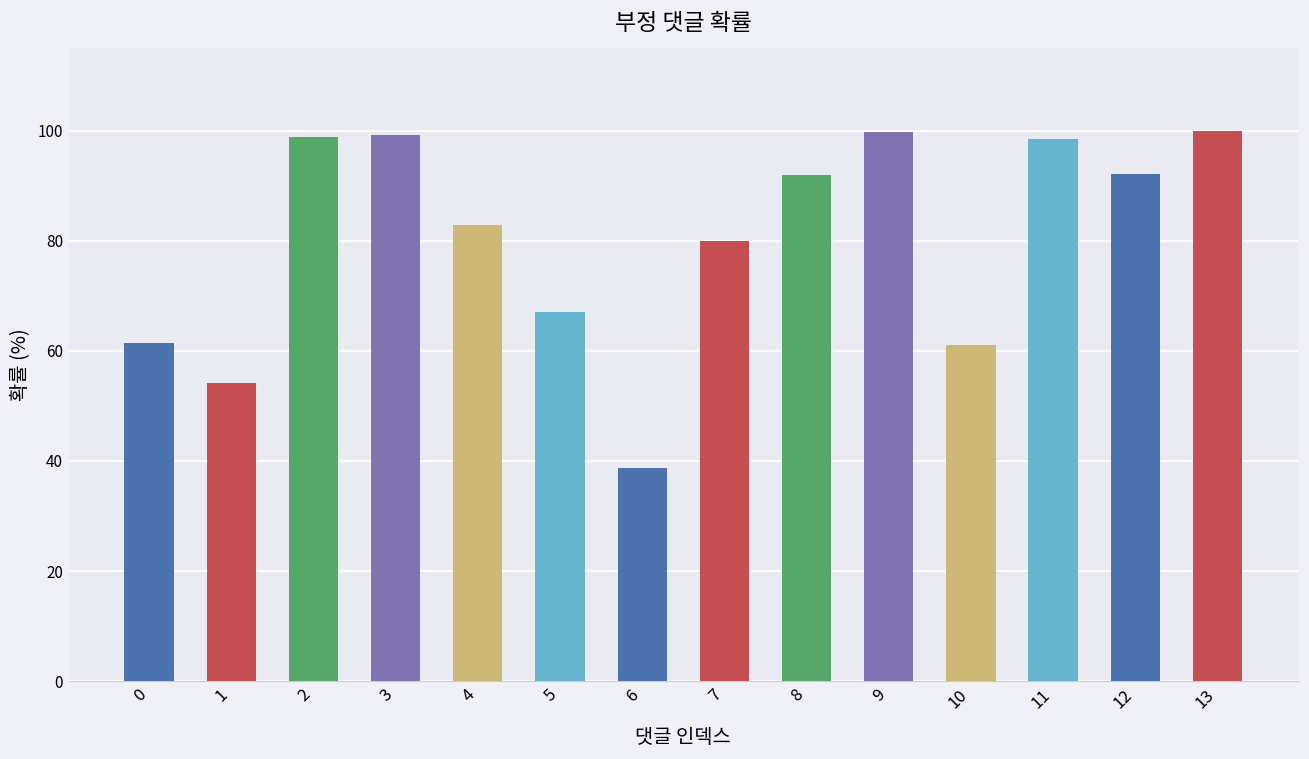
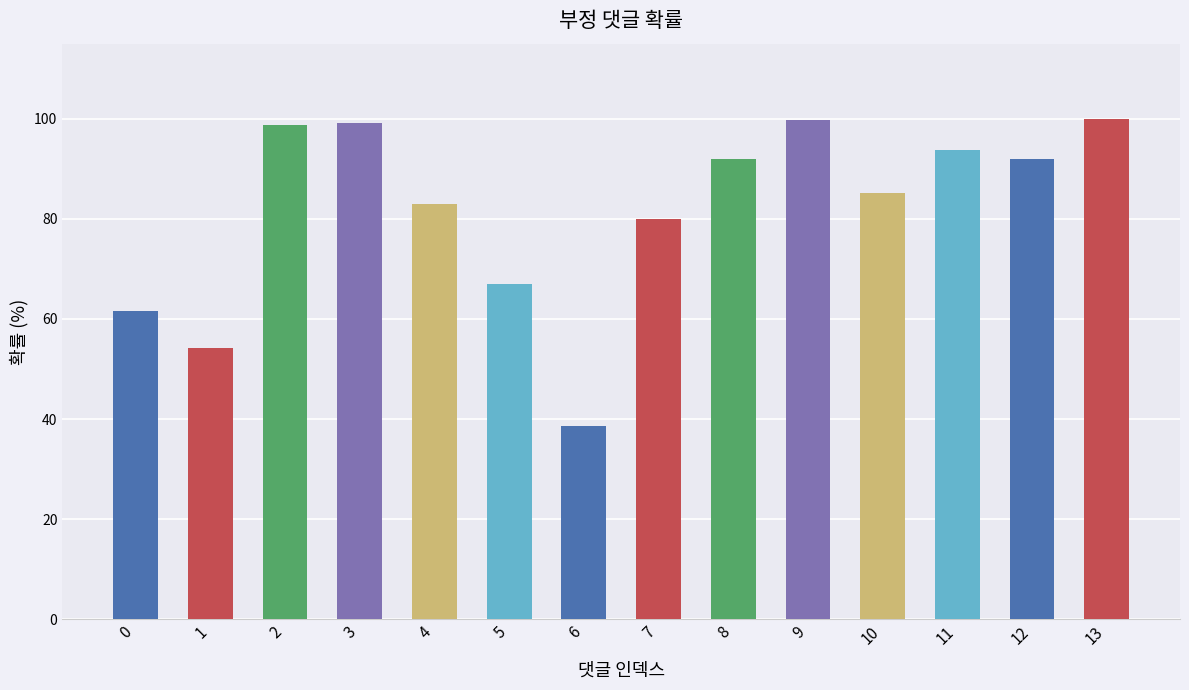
  {
    "0": 61,
    "1": 54,
    "2": 99,
    "3": 99,
    "4": 83,
    "5": 67,
    "6": 39,
    "7": 80,
    "8": 92,
    "9": 100,
-   "10": 61,
-   "11": 98,
+   "10": 85,
+   "11": 94,
    "12": 92,
    "13": 100
  }
